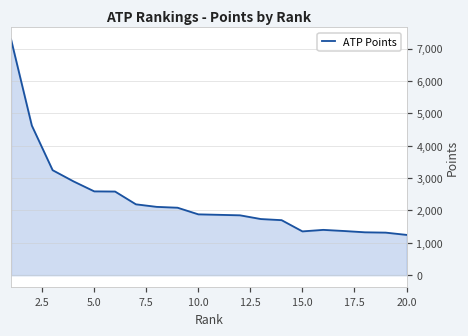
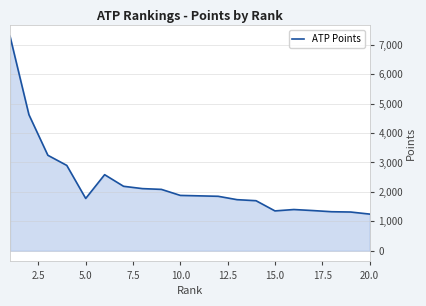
  {
-   "5.0": "2,600",
+   "5.0": "1,800",
    "10.0": "1,900",
    "15.0": "1,400",
    "20.0": "1,200"
  }
